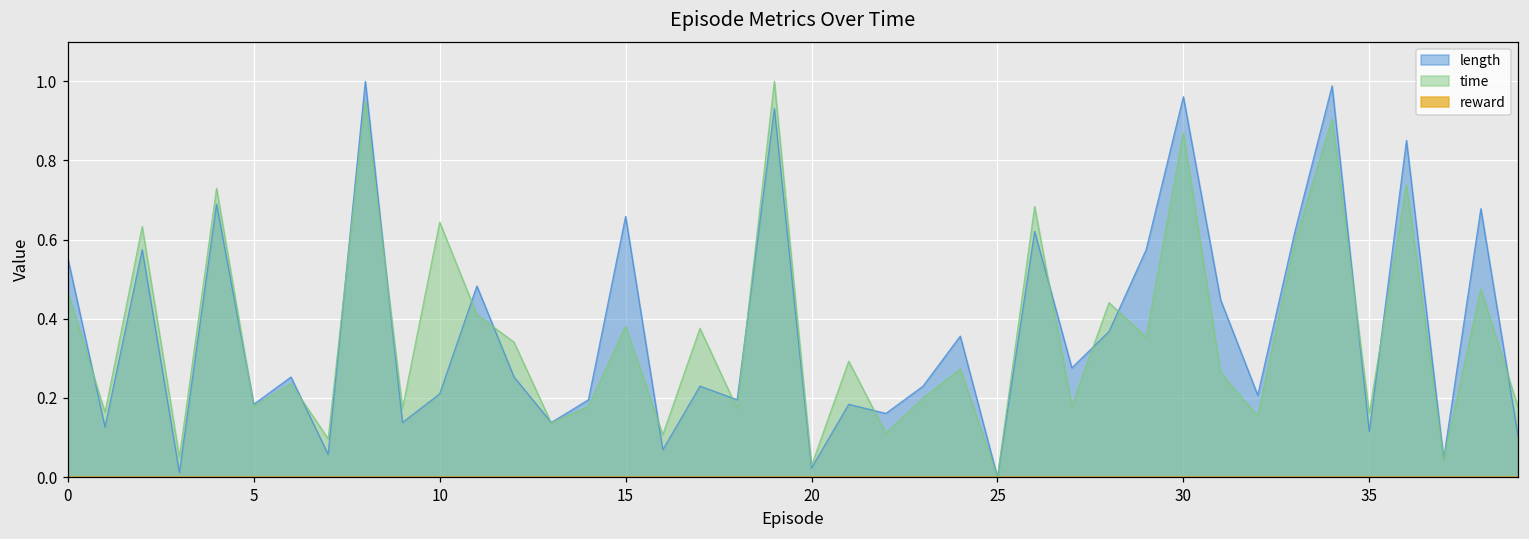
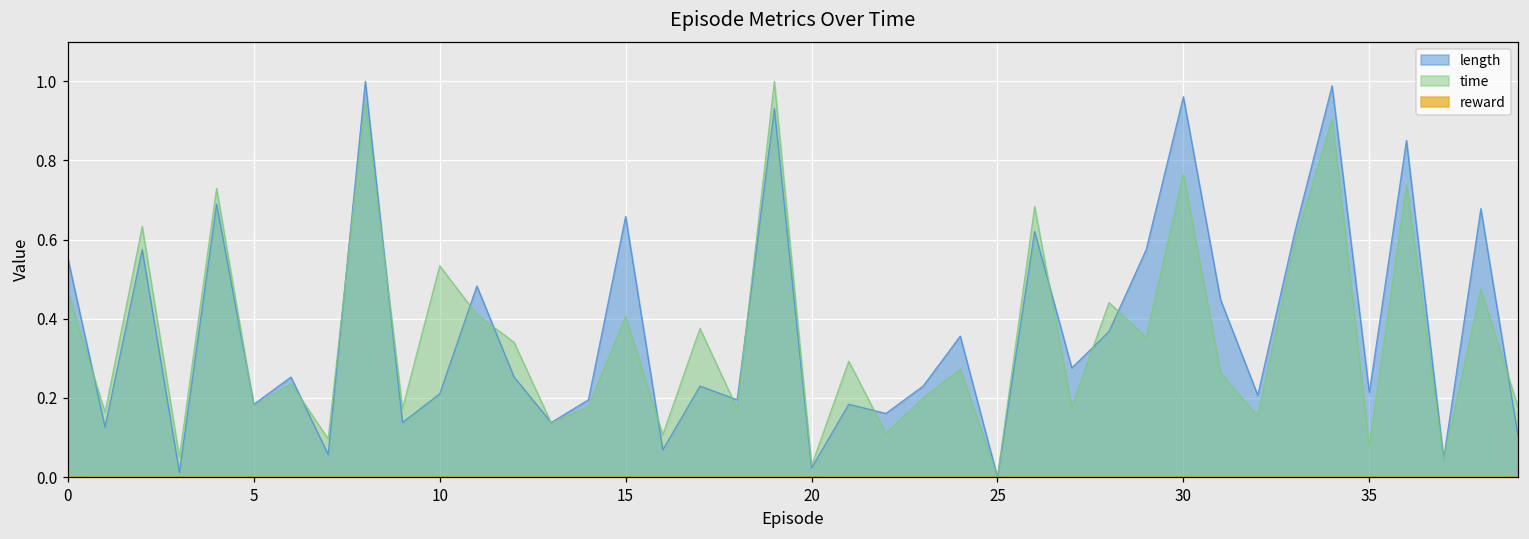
  {
    "length": {
      "0": 0.55,
      "10": 0.21,
      "15": 0.66,
      "30": 0.96,
-     "35": 0.11
+     "35": 0.21
    },
    "time": {
      "0": 0.47,
-     "10": 0.64,
-     "15": 0.38,
-     "30": 0.87,
-     "35": 0.16
+     "10": 0.53,
+     "15": 0.41,
+     "30": 0.77,
+     "35": 0.08
    },
    "reward": {
      "0": 0.00,
      "5": 0.00,
      "10": 0.00,
      "15": 0.00,
      "20": 0.00,
      "30": 0.00,
      "35": 0.00
    }
  }
